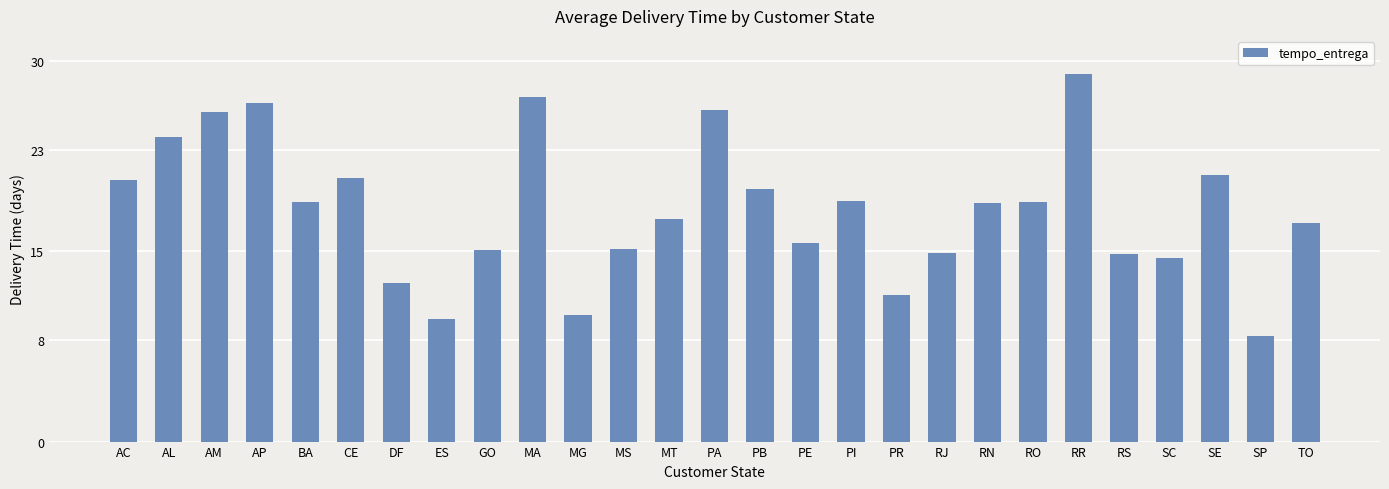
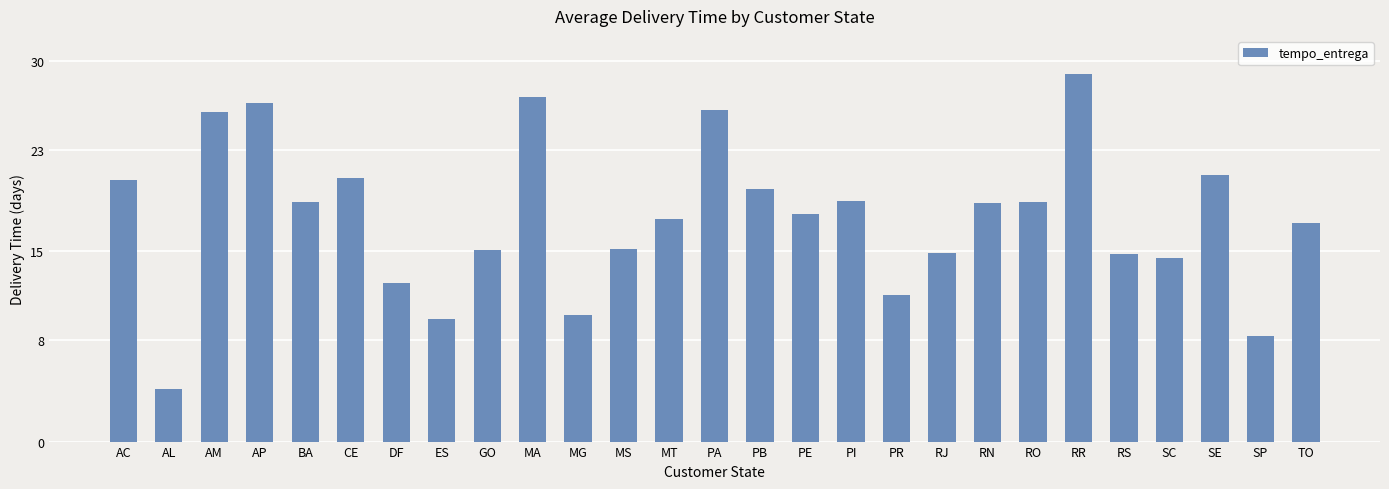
  {
    "AC": 20.6,
-   "AL": 24.0,
+   "AL": 4.1,
    "AM": 26.0,
    "AP": 26.7,
    "BA": 18.9,
    "CE": 20.8,
    "DF": 12.5,
    "ES": 9.7,
    "GO": 15.2,
    "MA": 27.2,
    "MG": 10.0,
    "MS": 15.2,
    "MT": 17.6,
    "PA": 26.2,
    "PB": 20.0,
-   "PE": 15.7,
+   "PE": 18.0,
    "PI": 19.0,
    "PR": 11.5,
    "RJ": 14.8,
    "RN": 18.8,
    "RO": 18.9,
    "RR": 29.0,
    "RS": 14.8,
    "SC": 14.5,
    "SE": 21.0,
    "SP": 8.3,
    "TO": 17.2
  }
